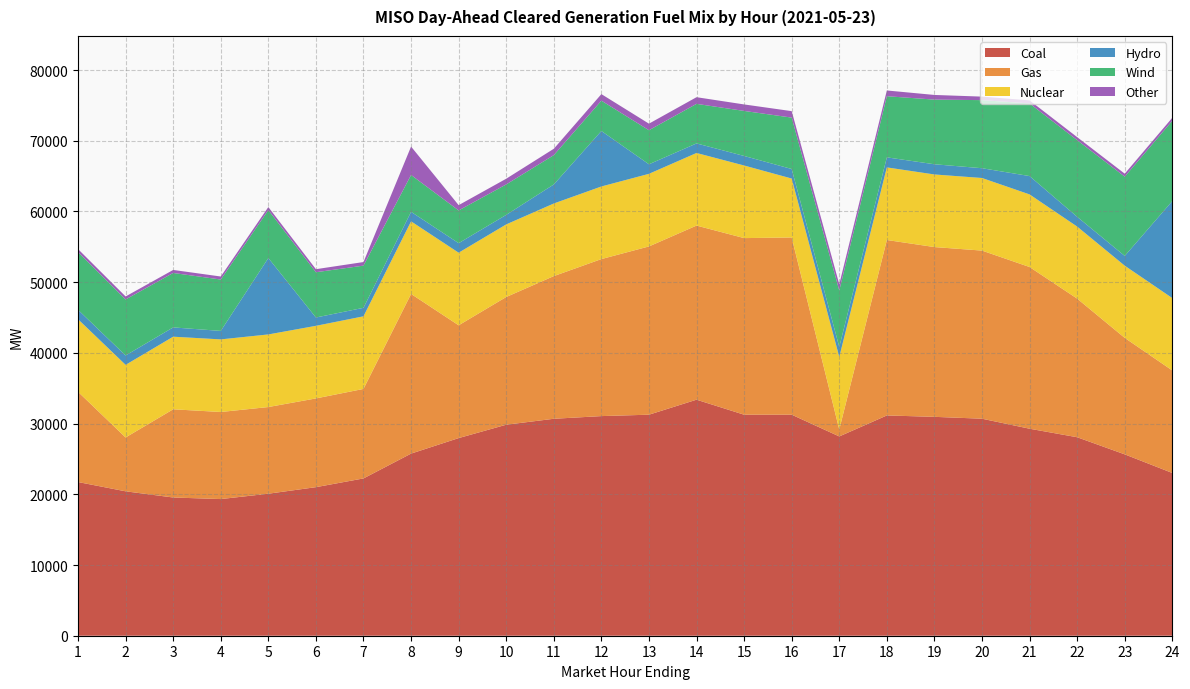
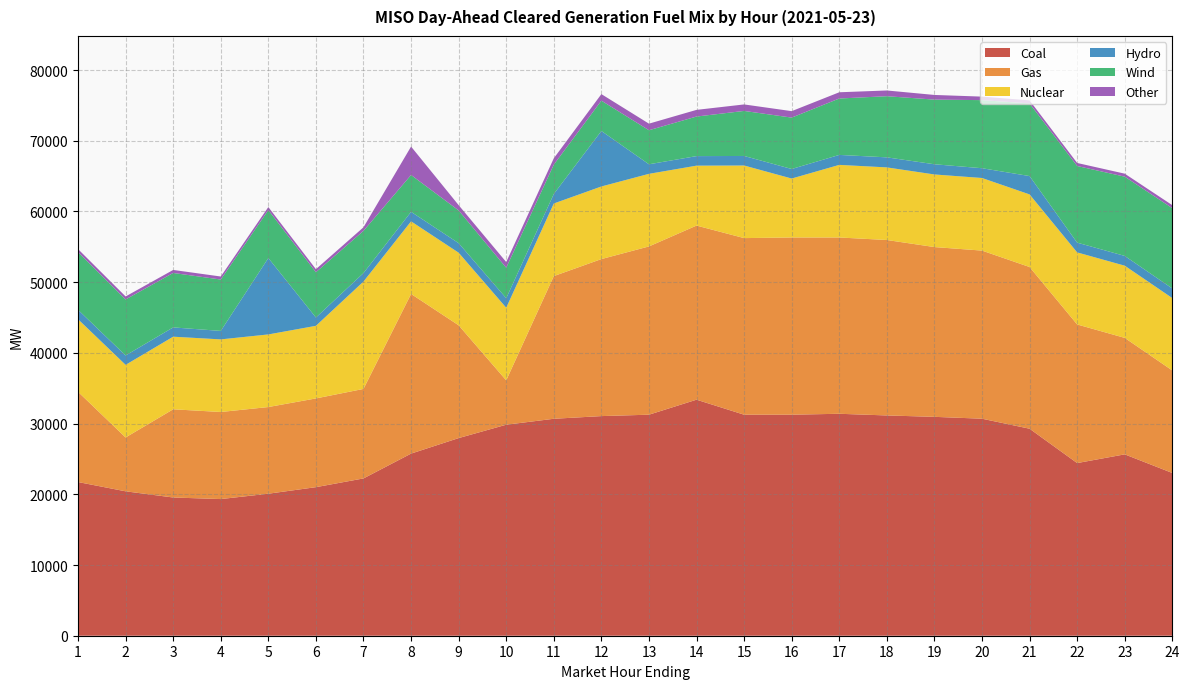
  {
    "Coal": {
      "1": 22000,
      "2": 20000,
      "3": 20000,
      "4": 19000,
      "5": 20000,
      "6": 21000,
      "7": 22000,
      "8": 26000,
      "9": 28000,
      "10": 30000,
      "11": 31000,
      "12": 31000,
      "13": 31000,
      "14": 33000,
      "15": 31000,
      "16": 31000,
-     "17": 28000,
+     "17": 31000,
      "18": 31000,
      "19": 31000,
      "20": 31000,
      "21": 29000,
-     "22": 28000,
+     "22": 24000,
      "23": 26000,
      "24": 23000
    },
    "Gas": {
      "1": 13000,
      "2": 8000,
      "3": 12000,
      "4": 12000,
      "5": 12000,
      "6": 13000,
      "7": 13000,
      "8": 23000,
      "9": 16000,
-     "10": 18000,
+     "10": 6000,
      "11": 20000,
      "12": 22000,
      "13": 24000,
      "14": 25000,
      "15": 25000,
      "16": 25000,
-     "17": 1000,
+     "17": 25000,
      "18": 25000,
      "19": 24000,
      "20": 24000,
      "21": 23000,
      "22": 20000,
      "23": 16000,
      "24": 14000
    },
    "Nuclear": {
      "1": 10000,
      "2": 10000,
      "3": 10000,
      "4": 10000,
      "5": 10000,
      "6": 10000,
-     "7": 10000,
+     "7": 15000,
      "8": 10000,
      "9": 10000,
      "10": 10000,
      "11": 10000,
      "12": 10000,
      "13": 10000,
-     "14": 10000,
+     "14": 8000,
      "15": 10000,
      "16": 8000,
      "17": 10000,
      "18": 10000,
      "19": 10000,
      "20": 10000,
      "21": 10000,
      "22": 10000,
      "23": 10000,
      "24": 10000
    },
    "Hydro": {
      "1": 1000,
      "2": 1000,
      "3": 1000,
      "4": 1000,
      "5": 11000,
      "6": 1000,
      "7": 1000,
      "8": 1000,
      "9": 1000,
      "10": 1000,
-     "11": 3000,
+     "11": 1000,
      "12": 8000,
      "13": 1000,
      "14": 1000,
      "15": 1000,
      "16": 1000,
      "17": 1000,
      "18": 1000,
      "19": 1000,
      "20": 1000,
      "21": 3000,
      "22": 1000,
      "23": 1000,
-     "24": 14000
+     "24": 1000
    },
    "Wind": {
      "1": 8000,
      "2": 8000,
      "3": 8000,
      "4": 7000,
      "5": 7000,
      "6": 6000,
      "7": 6000,
      "8": 5000,
      "9": 5000,
      "10": 4000,
      "11": 4000,
      "12": 4000,
      "13": 5000,
      "14": 6000,
      "15": 6000,
      "16": 7000,
      "17": 8000,
      "18": 9000,
      "19": 9000,
      "22": 11000,
      "23": 11000,
      "24": 11000
    },
    "Other": {
      "1": 0,
      "2": 0,
      "3": 0,
      "4": 0,
      "5": 0,
      "6": 0,
      "7": 1000,
      "8": 4000,
      "9": 1000,
      "10": 1000,
      "11": 1000,
      "12": 1000,
      "13": 1000,
      "14": 1000,
      "15": 1000,
      "16": 1000,
      "17": 1000,
      "18": 1000,
      "19": 1000,
      "22": 0,
      "23": 0,
      "24": 0
    }
  }
